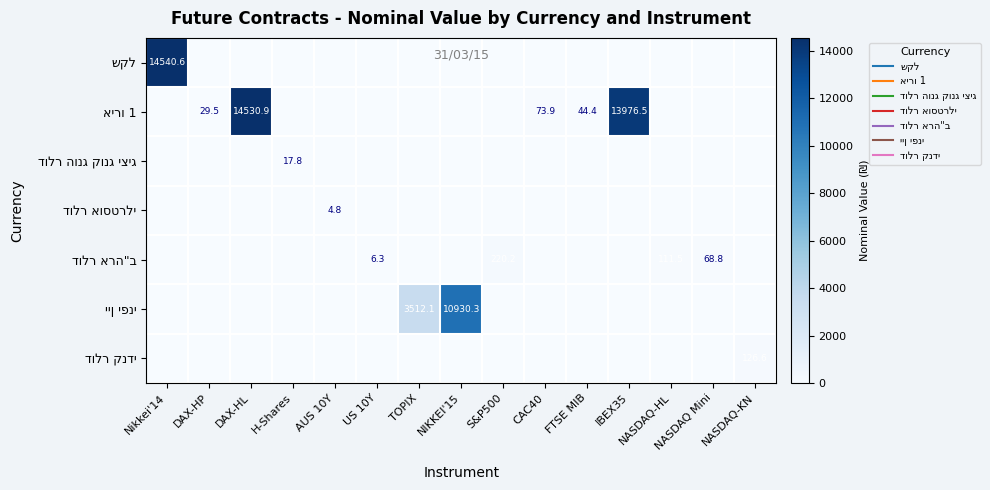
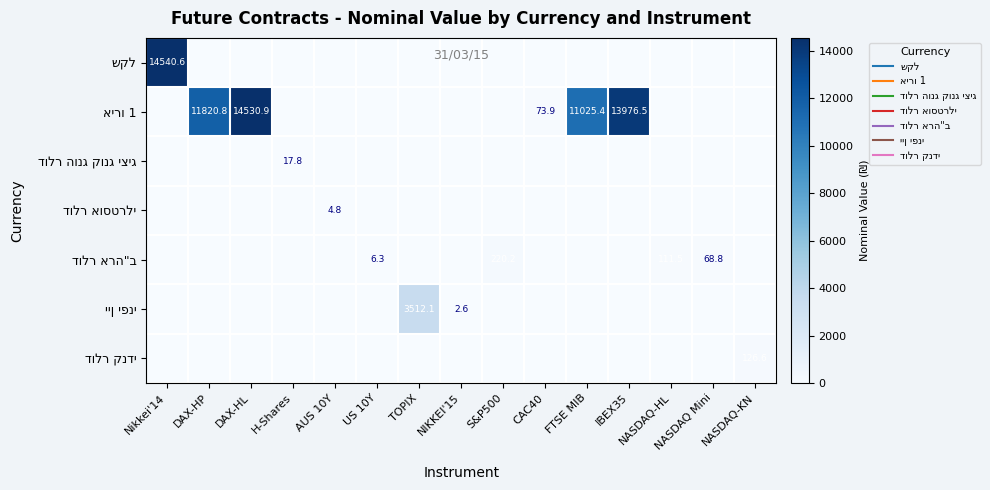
  {
    "שקל": {
      "Nikkei'14": 14540.6
    },
    "אירו 1": {
-     "DAX-HP": 29.5,
+     "DAX-HP": 11820.8,
      "DAX-HL": 14530.9,
      "CAC40": 73.9,
-     "FTSE MIB": 44.4,
+     "FTSE MIB": 11025.4,
      "IBEX35": 13976.5
    },
    "דולר הונג קונג יציג": {
      "H-Shares": 17.8
    },
    "דולר אוסטרלי": {
      "AUS 10Y": 4.8
    },
    "דולר ארה\"ב": {
      "US 10Y": 6.3,
      "NASDAQ Mini": 68.8
    },
    "יין יפני": {
      "TOPIX": 3512.1,
-     "NIKKEI'15": 10930.3
+     "NIKKEI'15": 2.6
    }
  }
